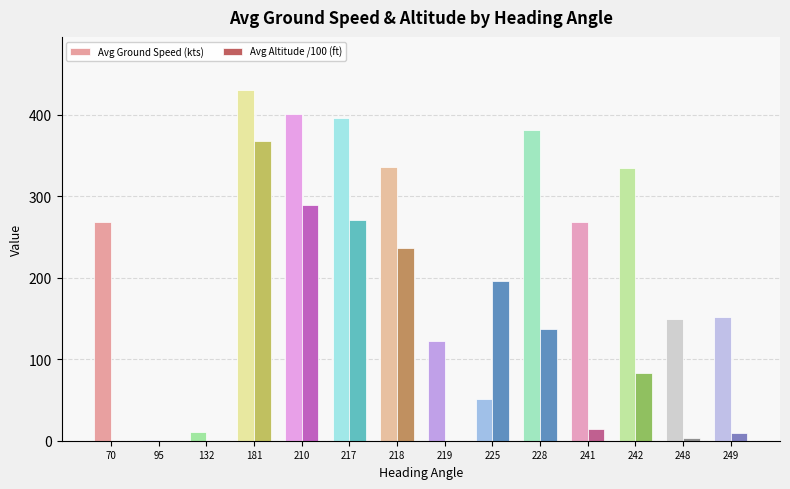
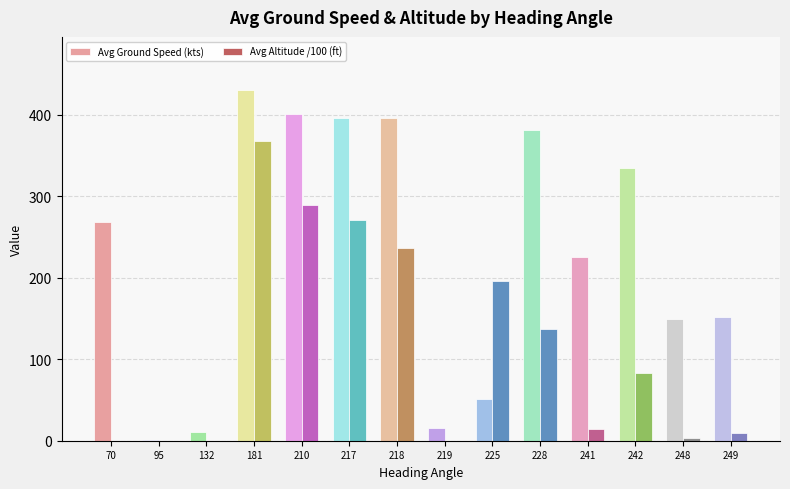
  {
    "Avg Ground Speed (kts)": {
      "70": 270,
      "132": 10,
      "181": 430,
      "210": 400,
      "217": 400,
-     "218": 340,
-     "219": 120,
+     "218": 400,
+     "219": 20,
      "225": 50,
      "228": 380,
-     "241": 270,
+     "241": 230,
      "242": 330,
      "248": 150,
      "249": 150
    },
    "Avg Altitude /100 (ft)": {
      "70": 0,
      "95": 0,
      "132": 0,
      "181": 370,
      "210": 290,
      "217": 270,
      "218": 240,
      "225": 200,
      "228": 140,
      "241": 10,
      "242": 80,
      "248": 0,
      "249": 10
    }
  }
